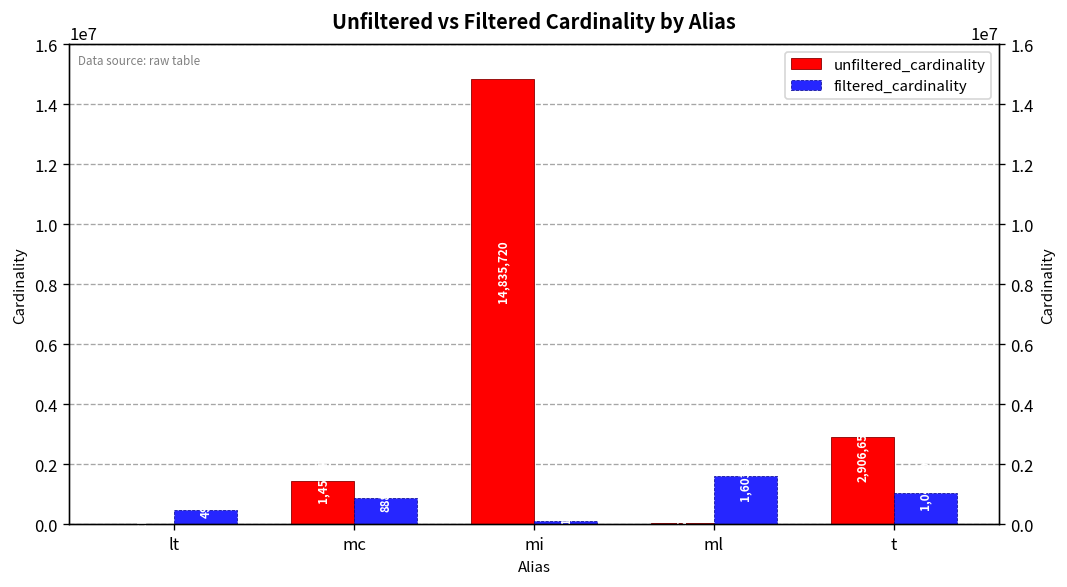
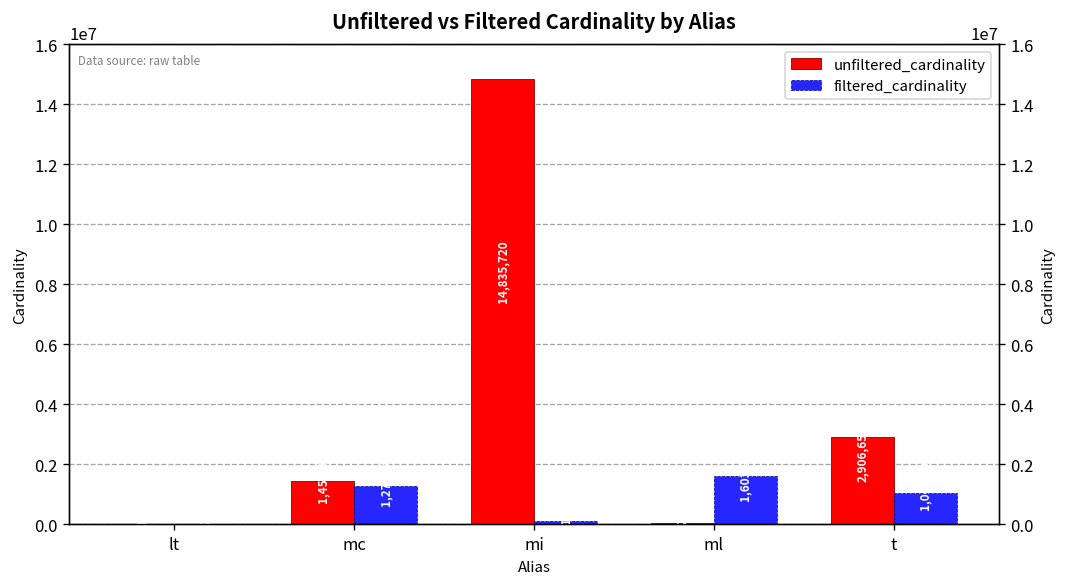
  {
    "unfiltered_cardinality": {
      "mi": "14,835,720",
      "t": "2,906,654"
    },
    "filtered_cardinality": {
-     "lt": "500000",
-     "mc": "900000",
+     "lt": "0",
+     "mc": "1300000",
      "mi": "100000",
      "ml": "1600000",
      "t": "1000000"
    }
  }
